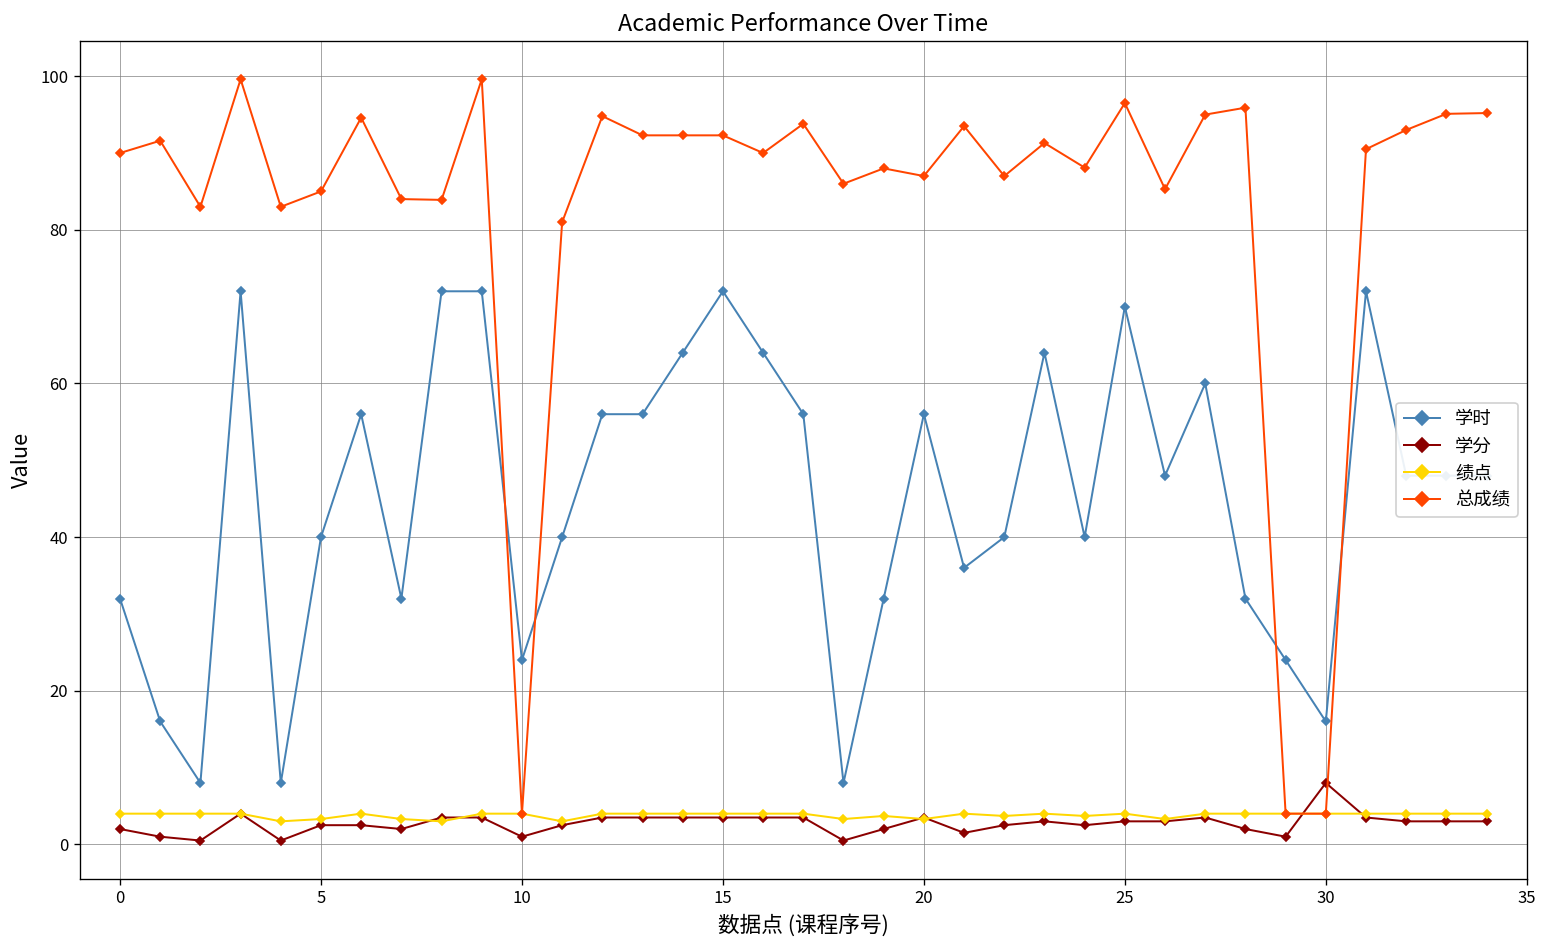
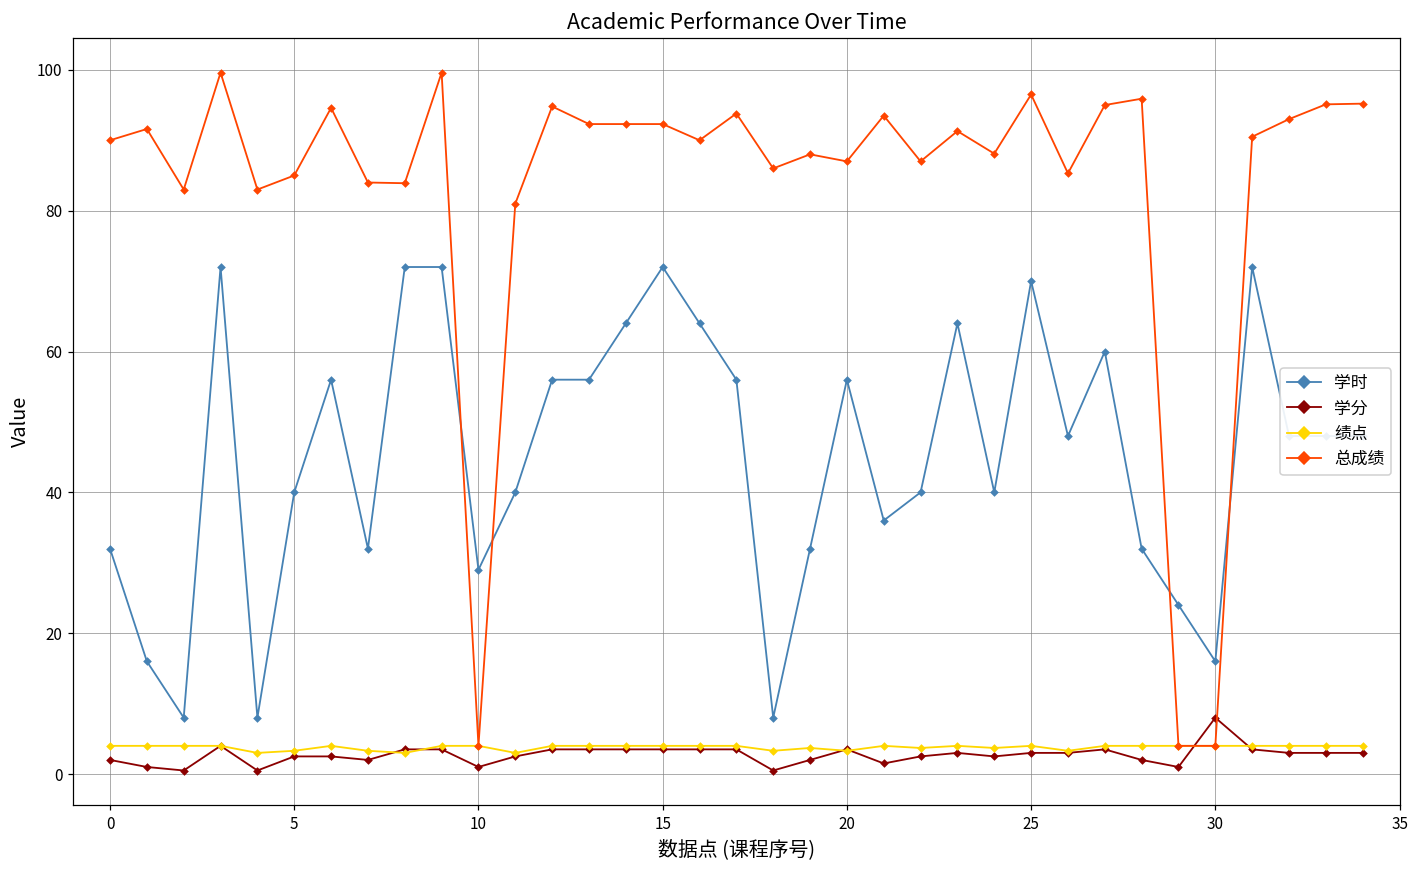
  {
    "学时": {
      "0": 32,
      "5": 40,
-     "10": 24,
+     "10": 29,
      "15": 72,
      "20": 56,
      "25": 70,
      "30": 16
    },
    "学分": {
      "0": 2,
      "5": 3,
      "10": 1,
      "15": 4,
      "25": 3,
      "30": 8
    },
    "绩点": {
      "0": 4,
      "5": 3,
      "15": 4,
      "25": 4
    },
    "总成绩": {
      "0": 90,
      "5": 85,
      "15": 92,
      "20": 87,
      "25": 97
    }
  }
